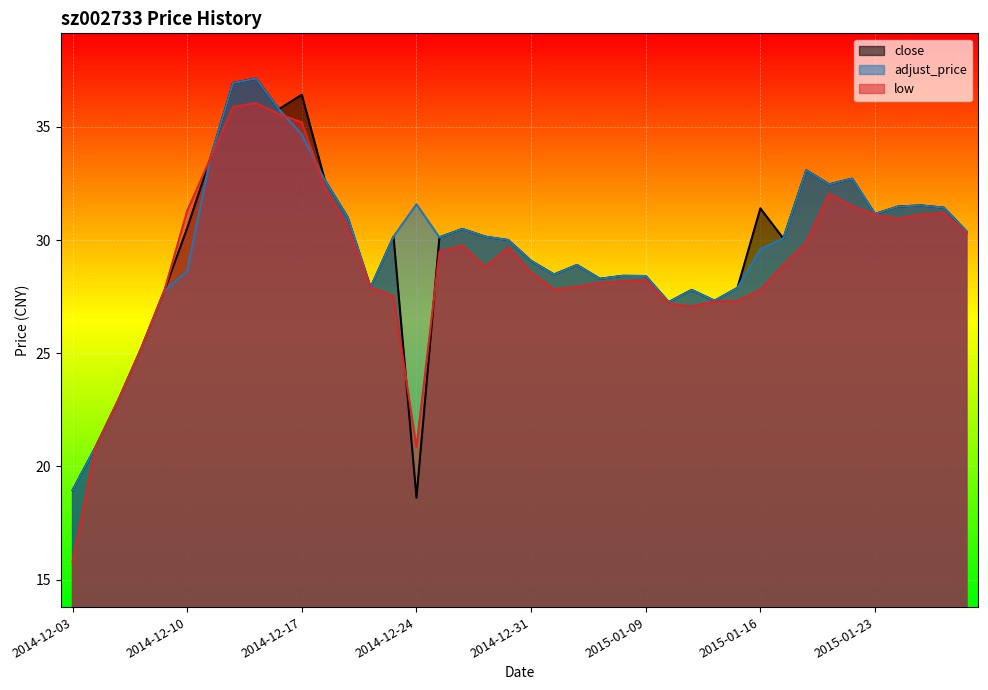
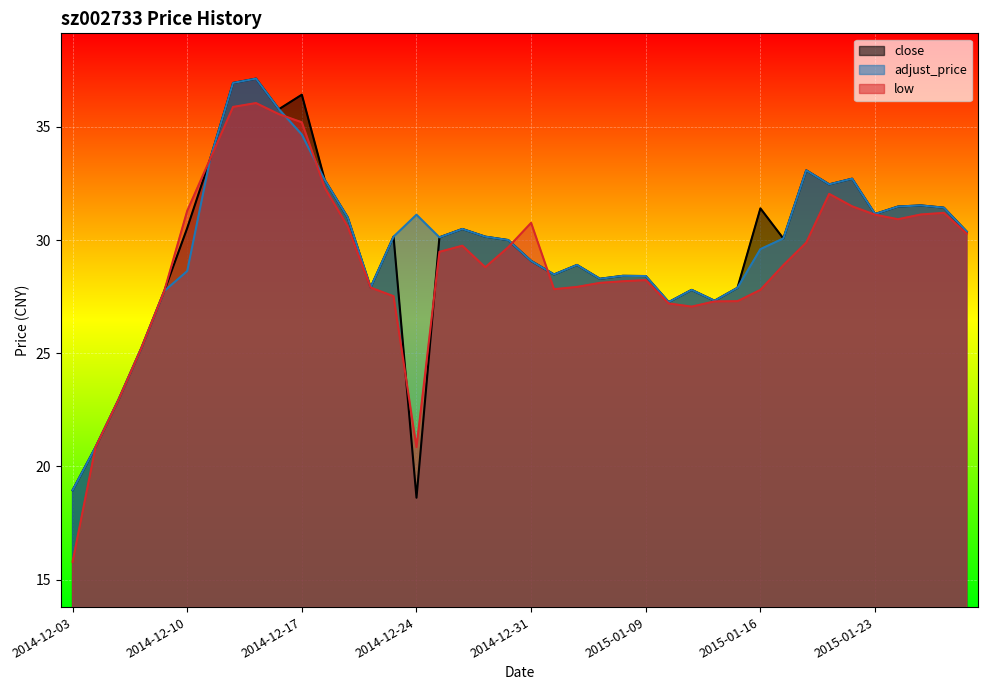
  {
    "close": {
      "2014-12-10": 30.5,
      "2014-12-17": 36.4,
      "2014-12-24": 18.6,
      "2015-01-16": 31.4
    },
    "adjust_price": {
      "2014-12-10": 28.6,
      "2014-12-17": 34.7,
-     "2014-12-24": 31.6,
+     "2014-12-24": 31.1,
      "2015-01-16": 29.6
    },
    "low": {
      "2014-12-03": 15.8,
      "2014-12-10": 31.3,
      "2014-12-17": 35.2,
      "2014-12-24": 20.9,
-     "2014-12-31": 28.6,
+     "2014-12-31": 30.8,
      "2015-01-09": 28.2,
      "2015-01-16": 27.8
    }
  }
